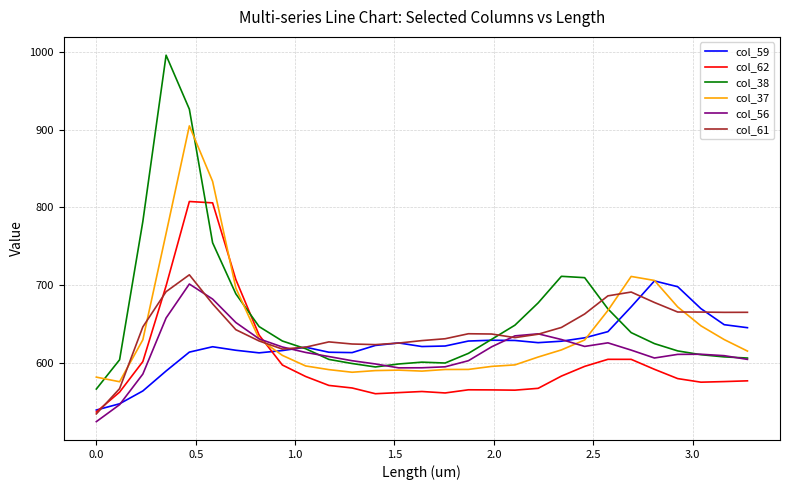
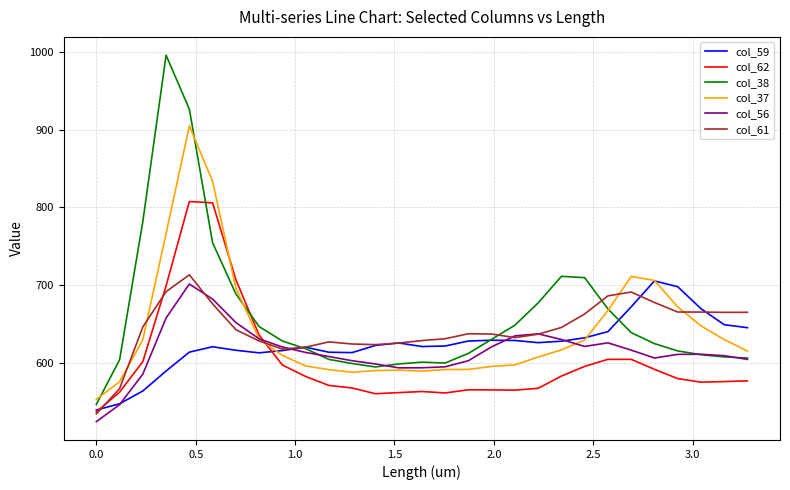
  {
    "col_38": {
-     "0.0": 570
+     "0.0": 550
    },
    "col_37": {
-     "0.0": 580
+     "0.0": 550
    },
    "col_56": {
      "0.0": 520
    }
  }
